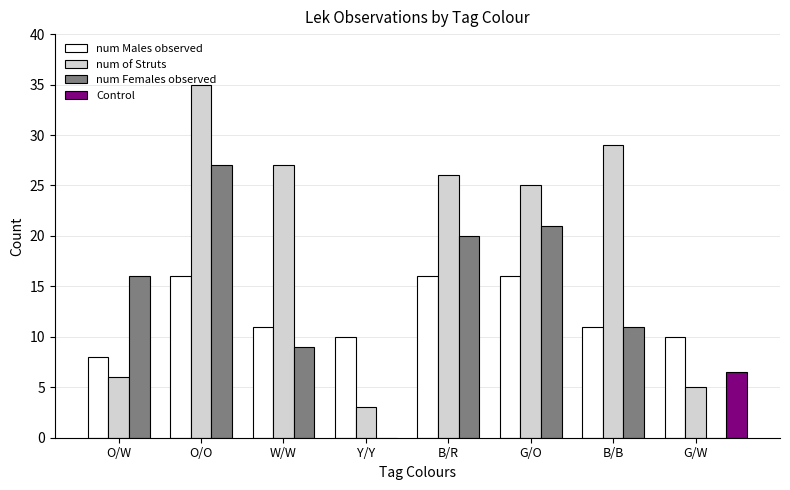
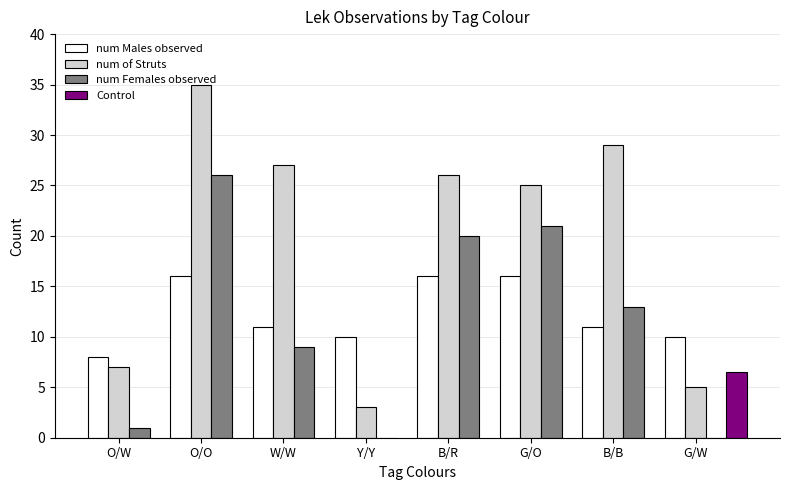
  {
    "num of Struts": {
-     "O/W": 6,
+     "O/W": 7,
      "O/O": 35,
      "W/W": 27,
      "Y/Y": 3,
      "B/R": 26,
      "G/O": 25,
      "B/B": 29,
      "G/W": 5
    },
    "num Females observed": {
-     "O/W": 16,
-     "O/O": 27,
+     "O/W": 1,
+     "O/O": 26,
      "W/W": 9,
      "Y/Y": 0,
      "B/R": 20,
      "G/O": 21,
-     "B/B": 11,
+     "B/B": 13,
      "G/W": 0
    }
  }
